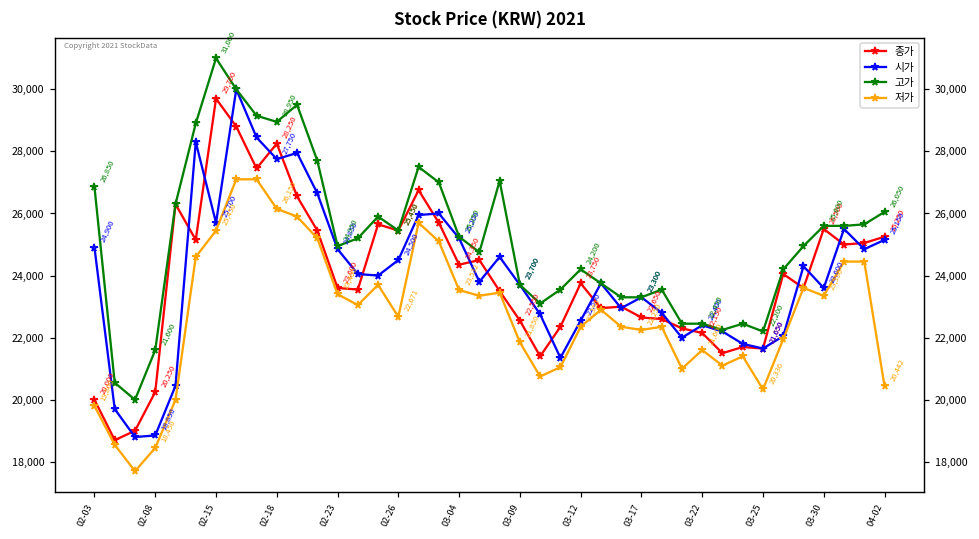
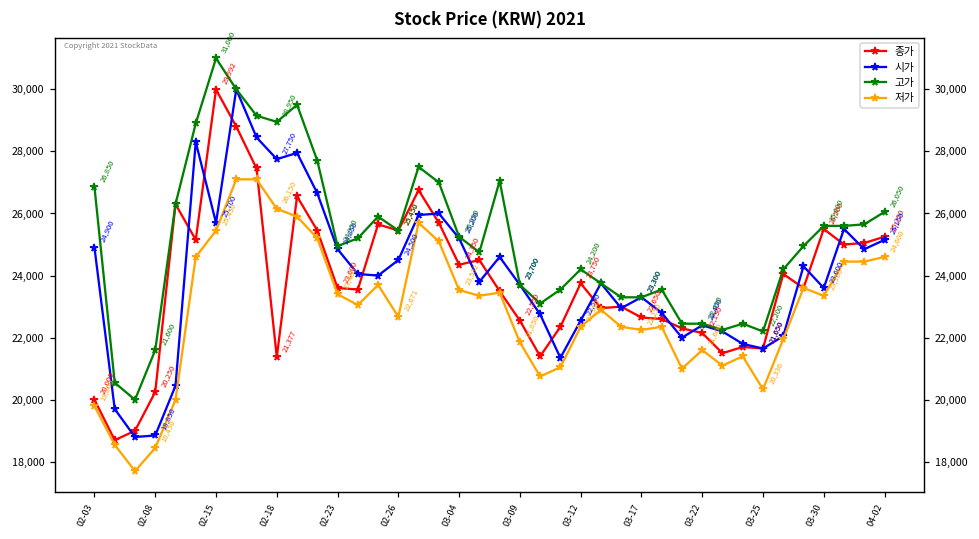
  {
    "종가": {
-     "02-15": "29,700",
-     "02-18": "28,250"
+     "02-15": "29,992",
+     "02-18": "21,377"
    },
    "시가": {
      "02-03": "24,900",
      "02-26": "24,500"
    },
    "고가": {
      "02-03": "26,850",
      "02-08": "21,600",
      "02-15": "31,000",
      "04-02": "26,050"
    },
    "저가": {
      "02-26": "22,671",
      "03-25": "20,336",
-     "04-02": "20,442"
+     "04-02": "24,600"
    }
  }
